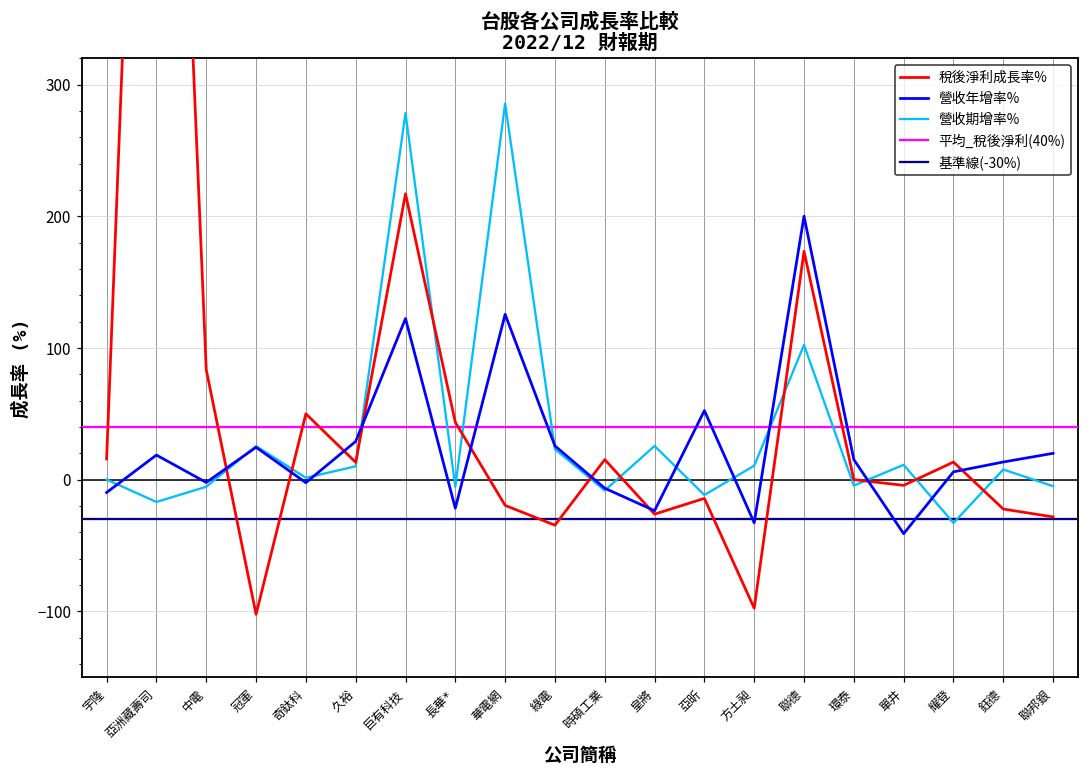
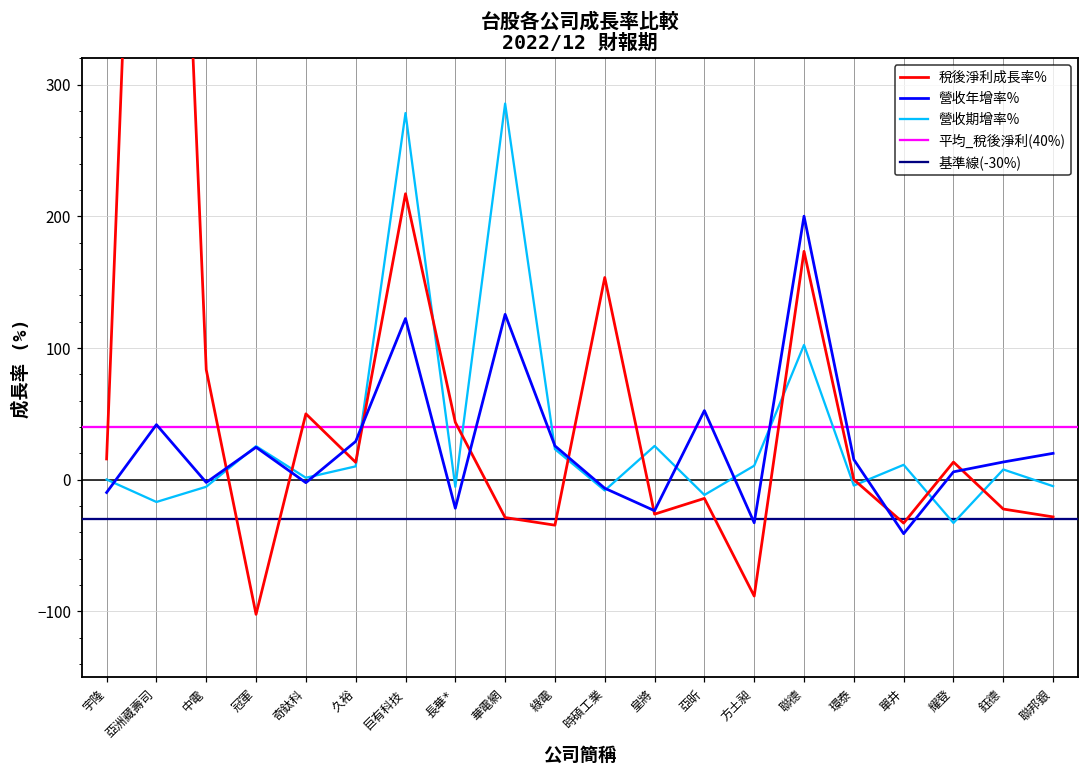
  {
    "稅後淨利成長率%": {
      "宇隆": 16,
      "中電": 84,
      "冠軍": -102,
      "奇鈦科": 50,
      "久裕": 13,
      "巨有科技": 217,
      "長華*": 44,
-     "華電網": -19,
+     "華電網": -29,
      "綠電": -35,
-     "時碩工業": 15,
+     "時碩工業": 154,
      "皇將": -26,
      "亞昕": -14,
-     "方土昶": -98,
+     "方土昶": -88,
      "聯德": 173,
      "環泰": 0,
-     "單井": -4,
+     "單井": -33,
      "耀登": 13,
      "鈺德": -22,
      "聯邦銀": -28
    },
    "營收年增率%": {
      "宇隆": -10,
-     "亞洲藏壽司": 19,
+     "亞洲藏壽司": 42,
      "中電": -2,
      "奇鈦科": -2,
      "久裕": 29,
      "巨有科技": 122,
      "長華*": -22,
      "華電網": 126,
      "綠電": 26,
      "皇將": -24,
      "亞昕": 53,
      "方土昶": -33,
      "聯德": 200,
      "環泰": 15,
      "單井": -41,
      "耀登": 6,
      "鈺德": 13,
      "聯邦銀": 20
    },
    "營收期增率%": {
      "宇隆": 0,
      "亞洲藏壽司": -17,
      "中電": -5,
      "奇鈦科": 1,
      "久裕": 10,
      "巨有科技": 278,
      "長華*": -5,
      "華電網": 286,
      "綠電": 23,
      "皇將": 26,
      "亞昕": -12,
      "方土昶": 11,
      "聯德": 102,
      "環泰": -4,
      "單井": 11,
      "耀登": -33,
      "鈺德": 8,
      "聯邦銀": -5
    }
  }
